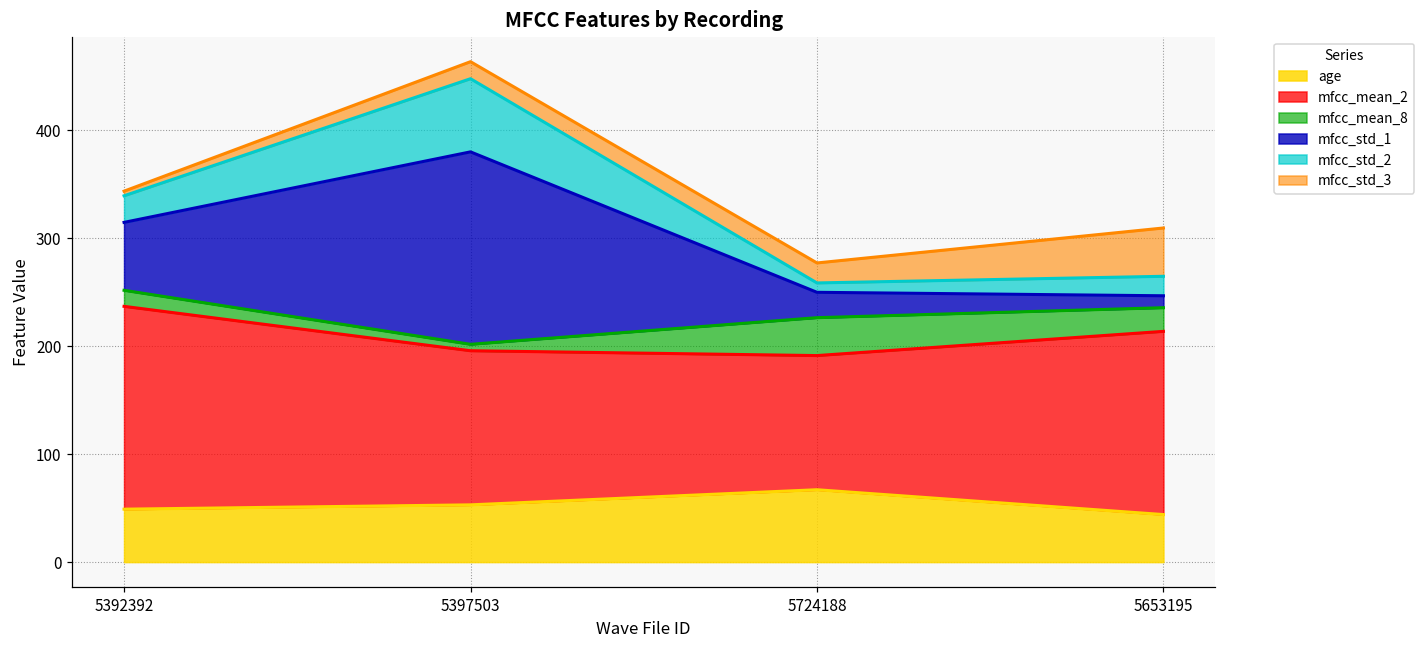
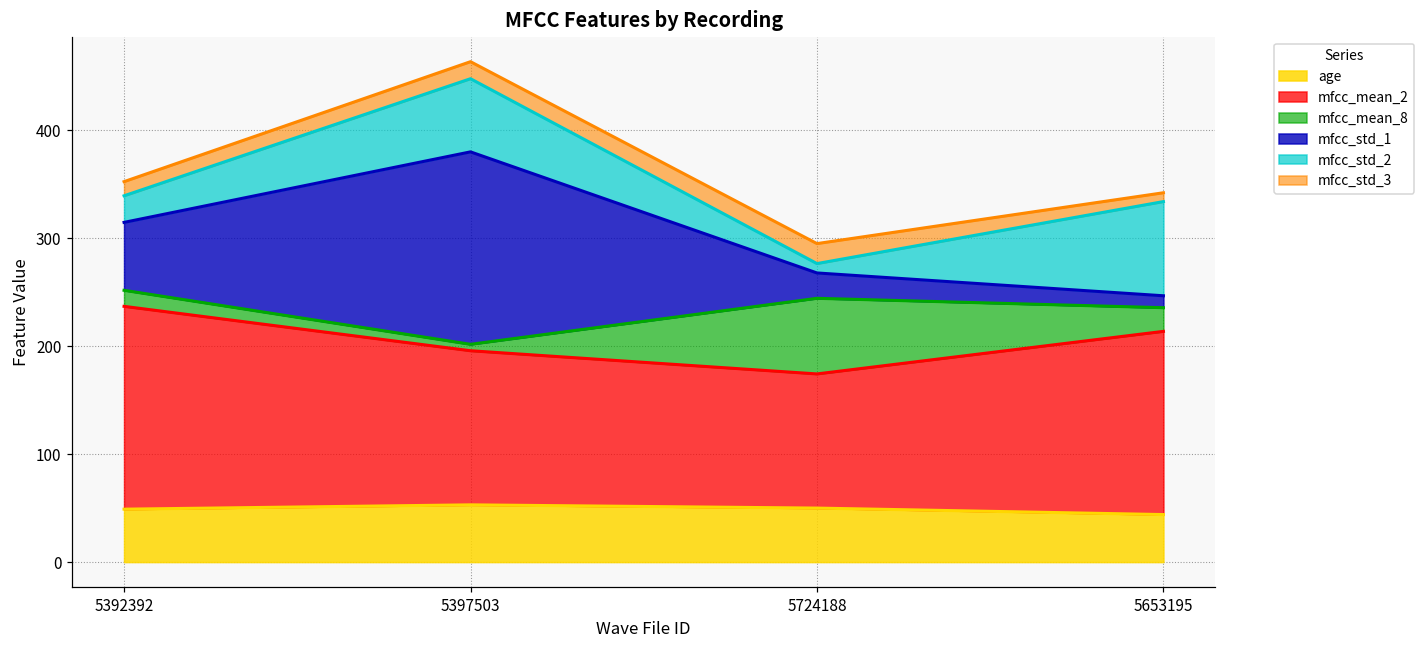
  {
    "age": {
      "5392392": 50,
      "5397503": 50,
-     "5724188": 70,
+     "5724188": 50,
      "5653195": 40
    },
    "mfcc_mean_2": {
      "5392392": 190,
      "5397503": 140,
      "5724188": 120,
      "5653195": 170
    },
    "mfcc_mean_8": {
      "5392392": 10,
      "5397503": 10,
-     "5724188": 40,
+     "5724188": 70,
      "5653195": 20
    },
    "mfcc_std_1": {
      "5392392": 60,
      "5397503": 180,
      "5724188": 20,
      "5653195": 10
    },
    "mfcc_std_2": {
      "5392392": 20,
      "5397503": 70,
      "5724188": 10,
-     "5653195": 20
+     "5653195": 90
    },
    "mfcc_std_3": {
-     "5392392": 0,
+     "5392392": 10,
      "5397503": 20,
      "5724188": 20,
-     "5653195": 40
+     "5653195": 10
    }
  }
